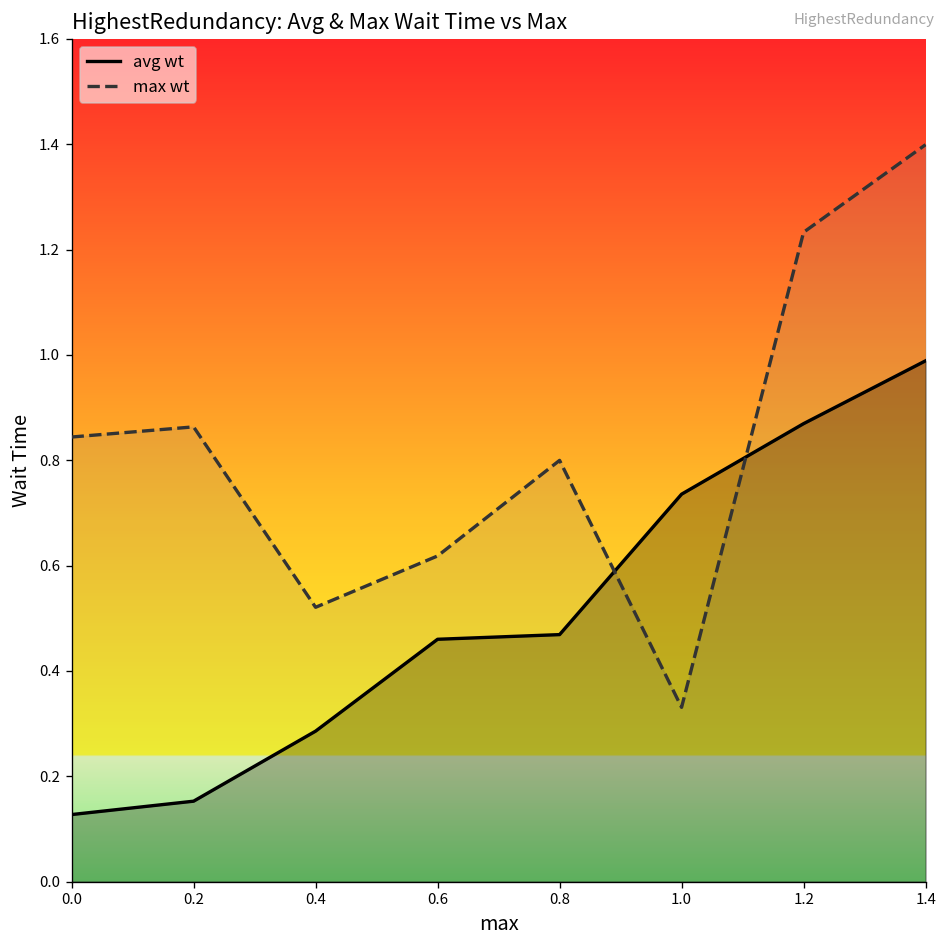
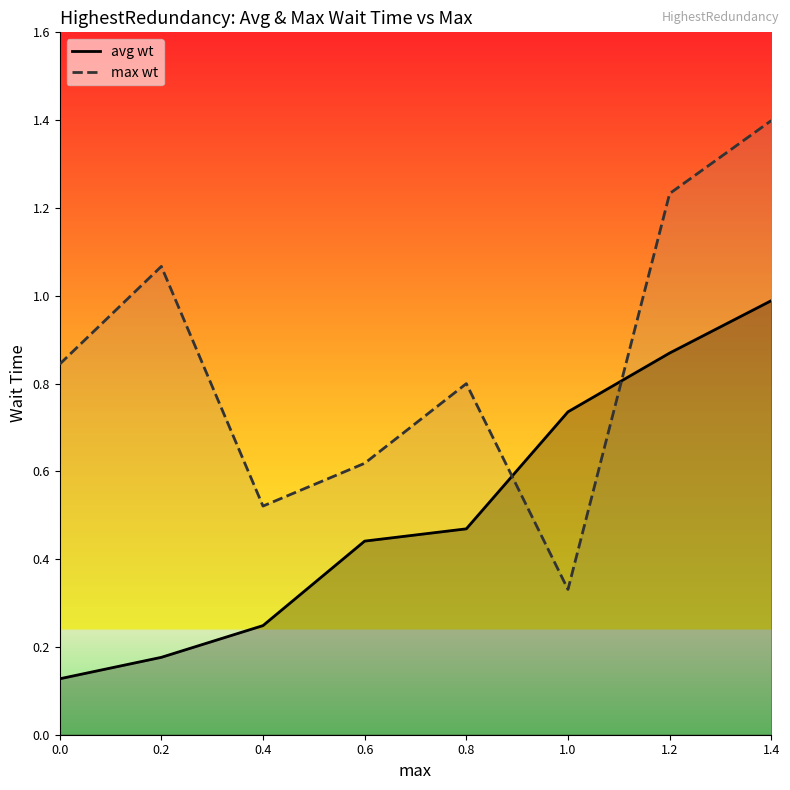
  {
    "avg wt": {
      "0.0": 0.13,
-     "0.2": 0.15,
-     "0.4": 0.29,
-     "0.6": 0.46,
+     "0.2": 0.18,
+     "0.4": 0.25,
+     "0.6": 0.44,
      "0.8": 0.47,
      "1.0": 0.74,
      "1.2": 0.87,
      "1.4": 0.99
    },
    "max wt": {
      "0.0": 0.84,
-     "0.2": 0.86,
+     "0.2": 1.07,
      "0.4": 0.52,
      "0.6": 0.62,
      "0.8": 0.80,
      "1.0": 0.33,
      "1.2": 1.23,
      "1.4": 1.40
    }
  }
